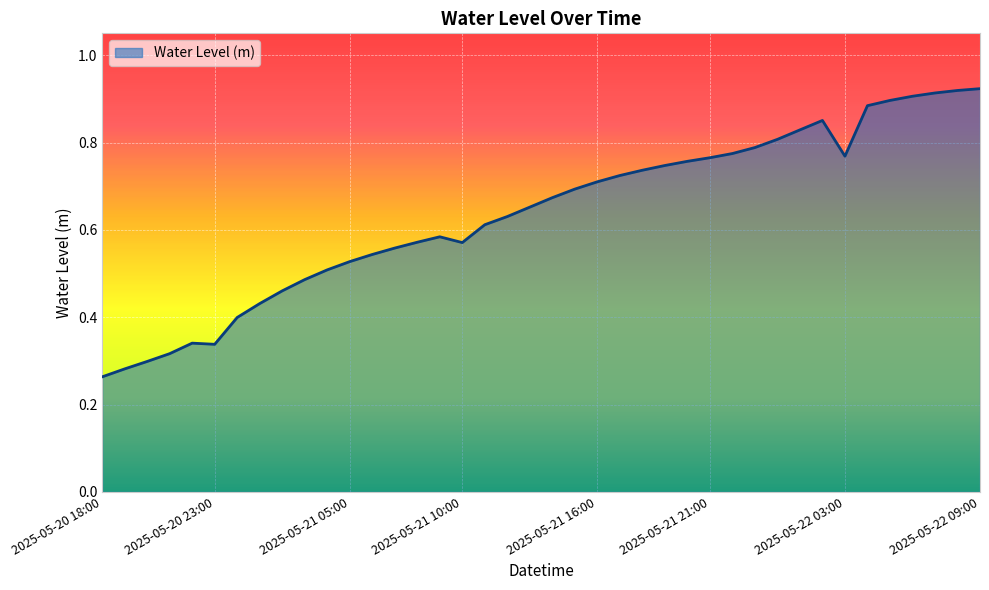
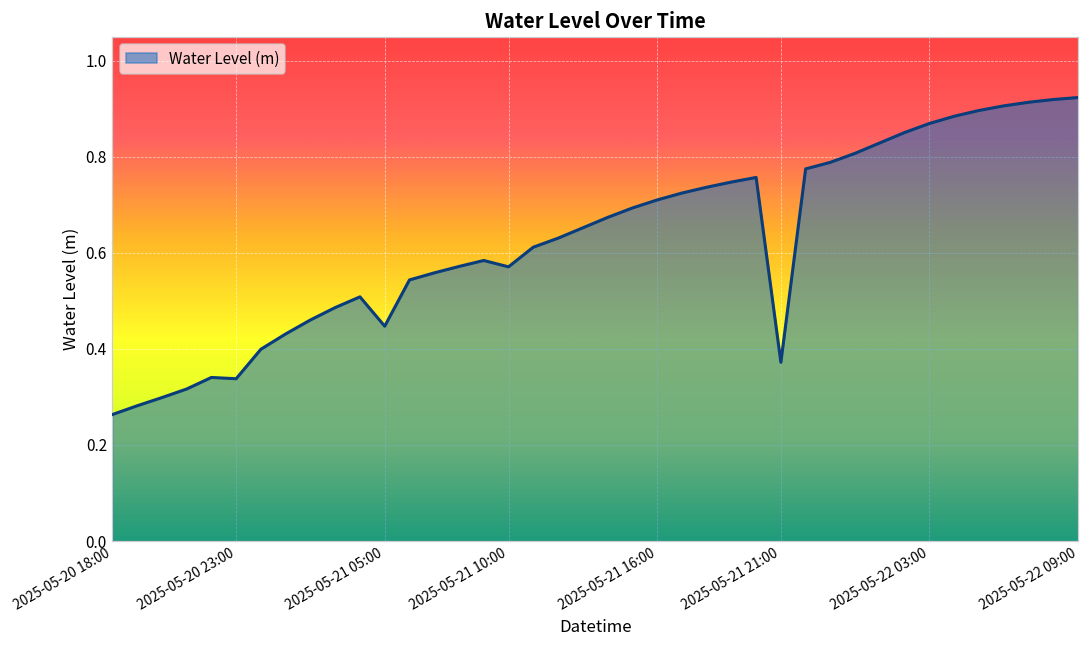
  {
    "2025-05-20 18:00": 0.26,
    "2025-05-20 23:00": 0.34,
-   "2025-05-21 05:00": 0.53,
+   "2025-05-21 05:00": 0.45,
    "2025-05-21 10:00": 0.57,
    "2025-05-21 16:00": 0.71,
-   "2025-05-21 21:00": 0.77,
-   "2025-05-22 03:00": 0.77,
+   "2025-05-21 21:00": 0.37,
+   "2025-05-22 03:00": 0.87,
    "2025-05-22 09:00": 0.92
  }
